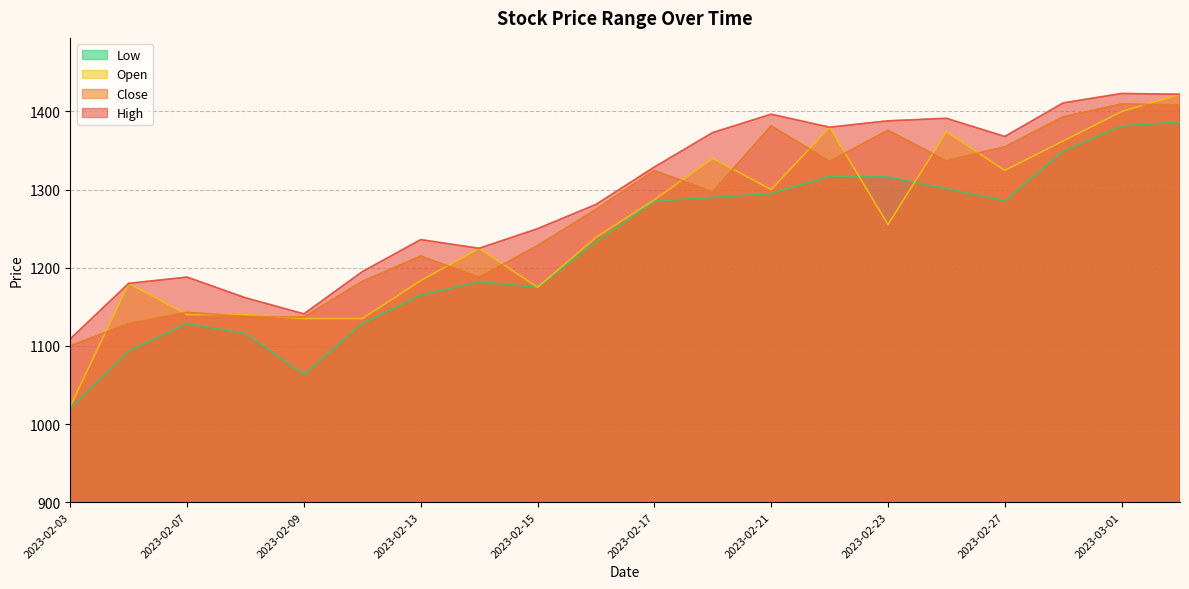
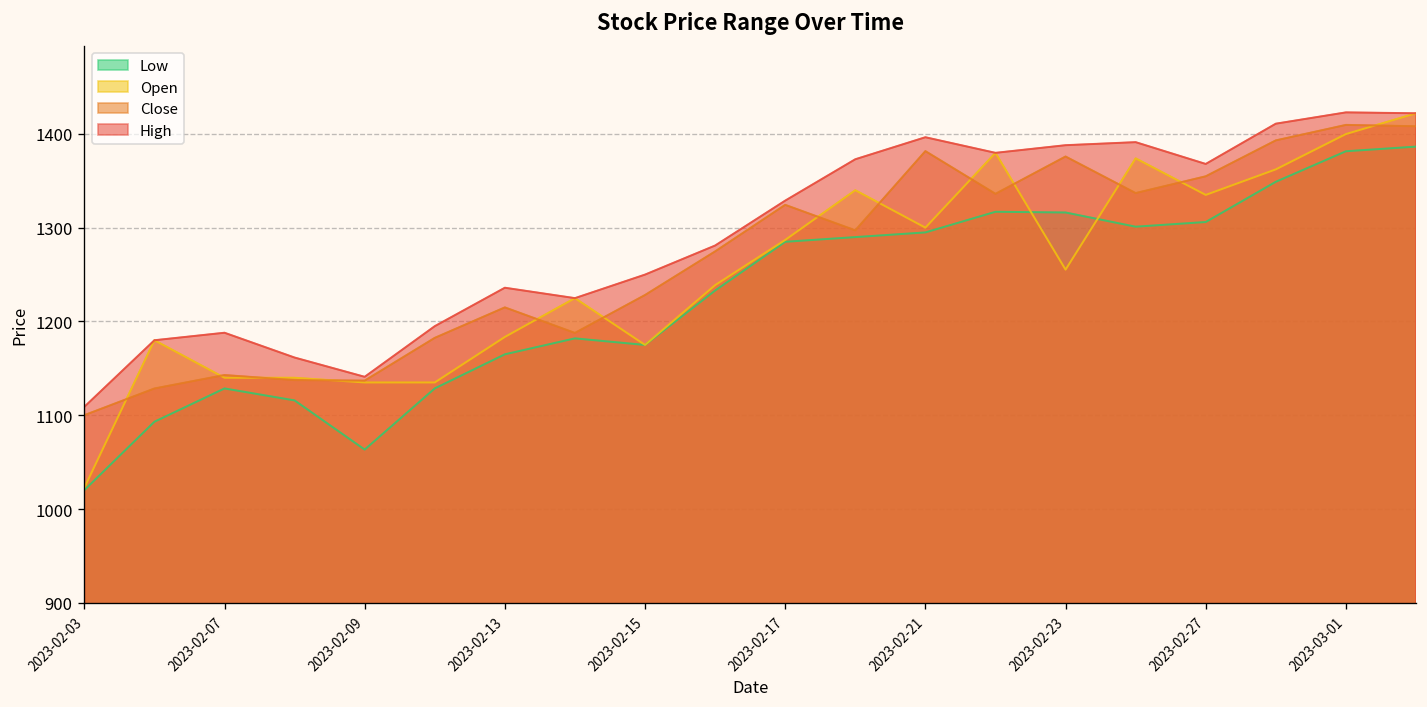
  {
    "Low": {
      "2023-02-07": 1130,
      "2023-02-09": 1060,
      "2023-02-13": 1170,
      "2023-02-21": 1300,
      "2023-02-23": 1320,
-     "2023-02-27": 1290,
+     "2023-02-27": 1310,
      "2023-03-01": 1380
    },
    "Open": {
      "2023-02-13": 1180,
      "2023-02-21": 1300,
      "2023-02-23": 1260,
-     "2023-02-27": 1320,
+     "2023-02-27": 1340,
      "2023-03-01": 1400
    }
  }
